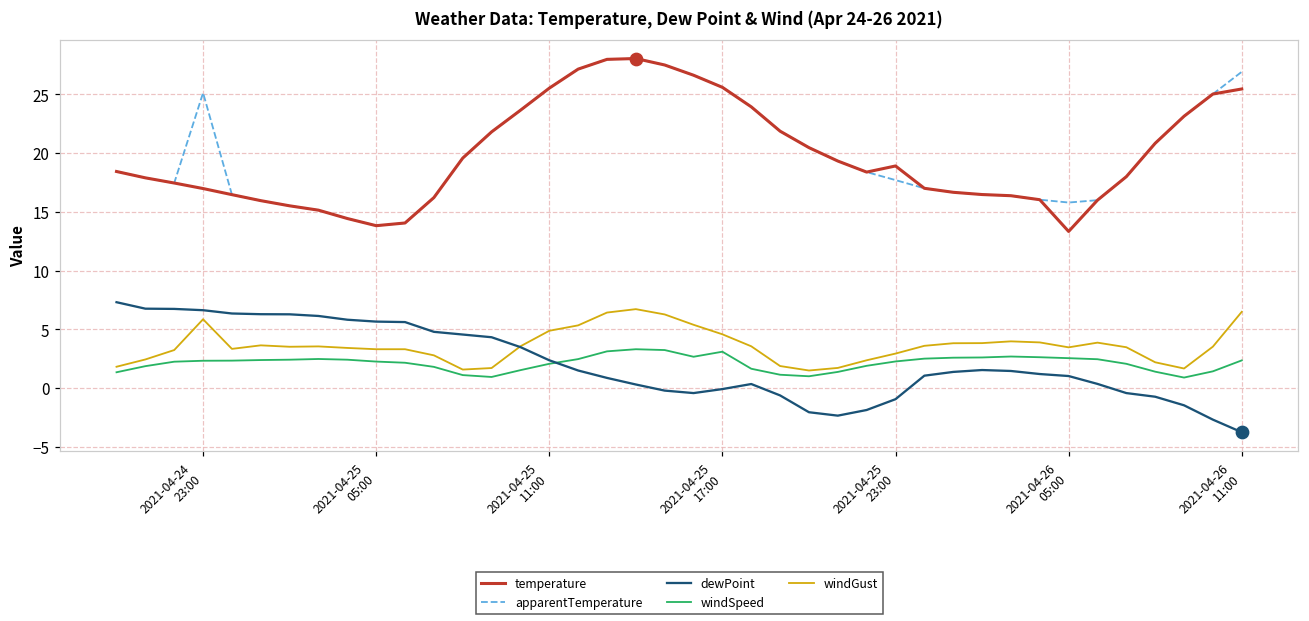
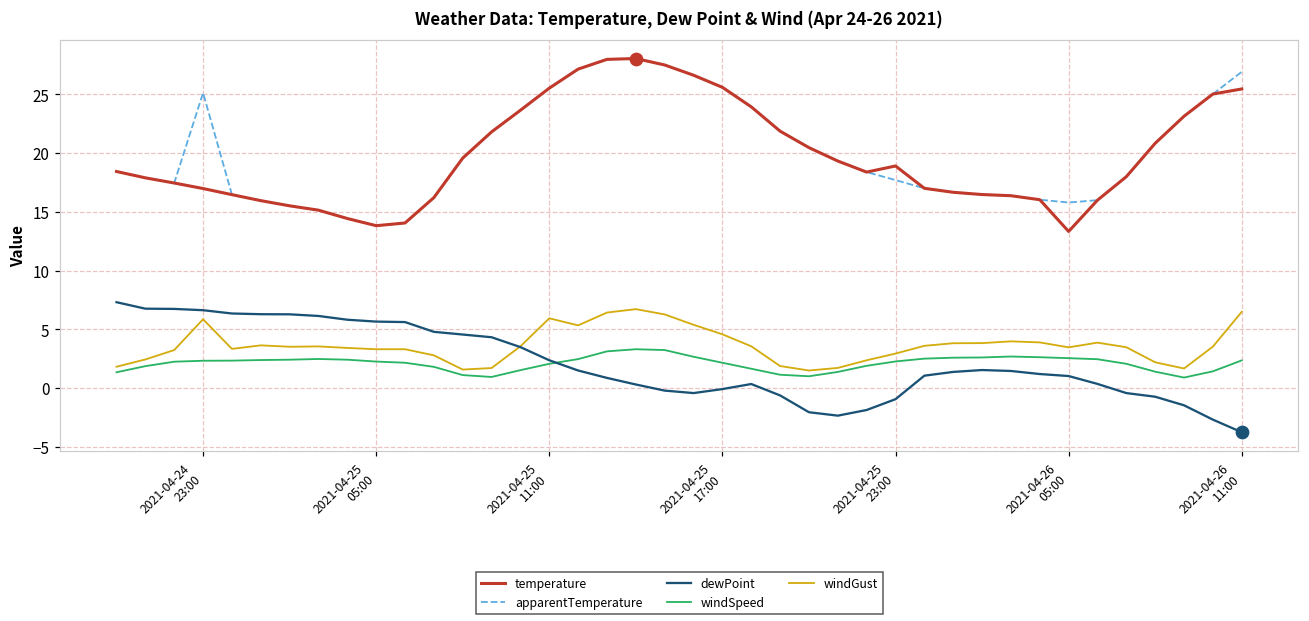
  {
    "apparentTemperature": {
      "2021-04-24 23:00": 25.1,
      "2021-04-25 23:00": 17.7,
      "2021-04-26 05:00": 15.8,
      "2021-04-26 11:00": 26.9
    },
    "windSpeed": {
      "2021-04-24 23:00": 2.3,
      "2021-04-25 05:00": 2.3,
      "2021-04-25 11:00": 2.1,
-     "2021-04-25 17:00": 3.1,
+     "2021-04-25 17:00": 2.2,
      "2021-04-25 23:00": 2.3,
      "2021-04-26 05:00": 2.6,
      "2021-04-26 11:00": 2.4
    },
    "windGust": {
      "2021-04-24 23:00": 5.9,
      "2021-04-25 05:00": 3.3,
-     "2021-04-25 11:00": 4.9,
+     "2021-04-25 11:00": 5.9,
      "2021-04-25 17:00": 4.6,
      "2021-04-25 23:00": 2.9,
      "2021-04-26 05:00": 3.5,
      "2021-04-26 11:00": 6.5
    }
  }
